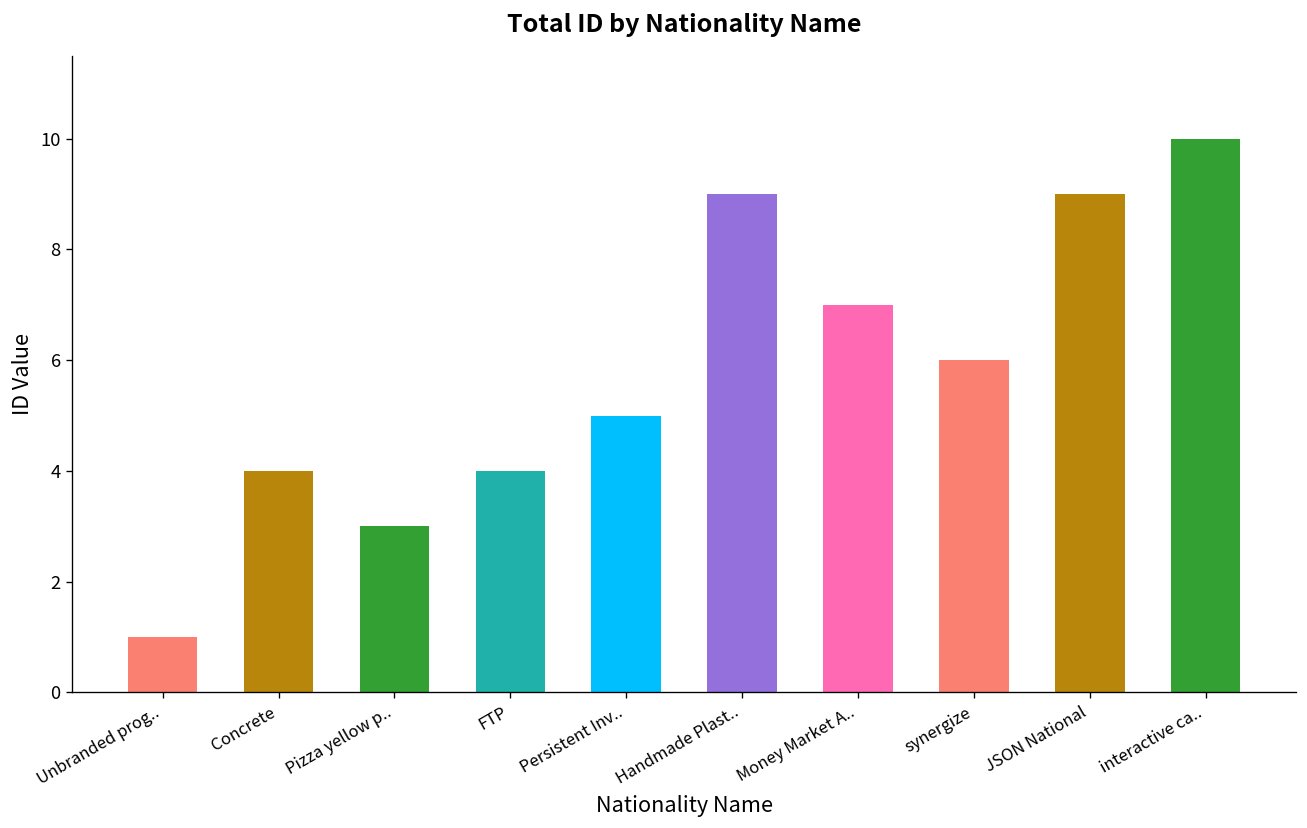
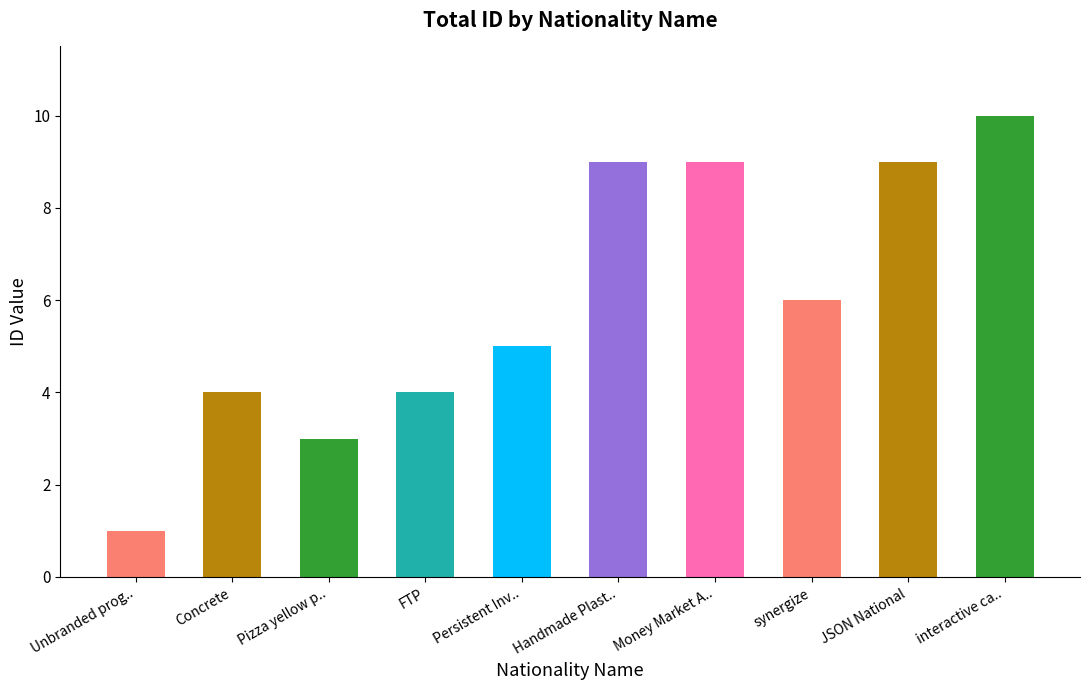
  {
    "Unbranded prog..": 1,
    "Concrete": 4,
    "Pizza yellow p..": 3,
    "FTP": 4,
    "Persistent Inv..": 5,
    "Handmade Plast..": 9,
-   "Money Market A..": 7,
+   "Money Market A..": 9,
    "synergize": 6,
    "JSON National": 9,
    "interactive ca..": 10
  }
